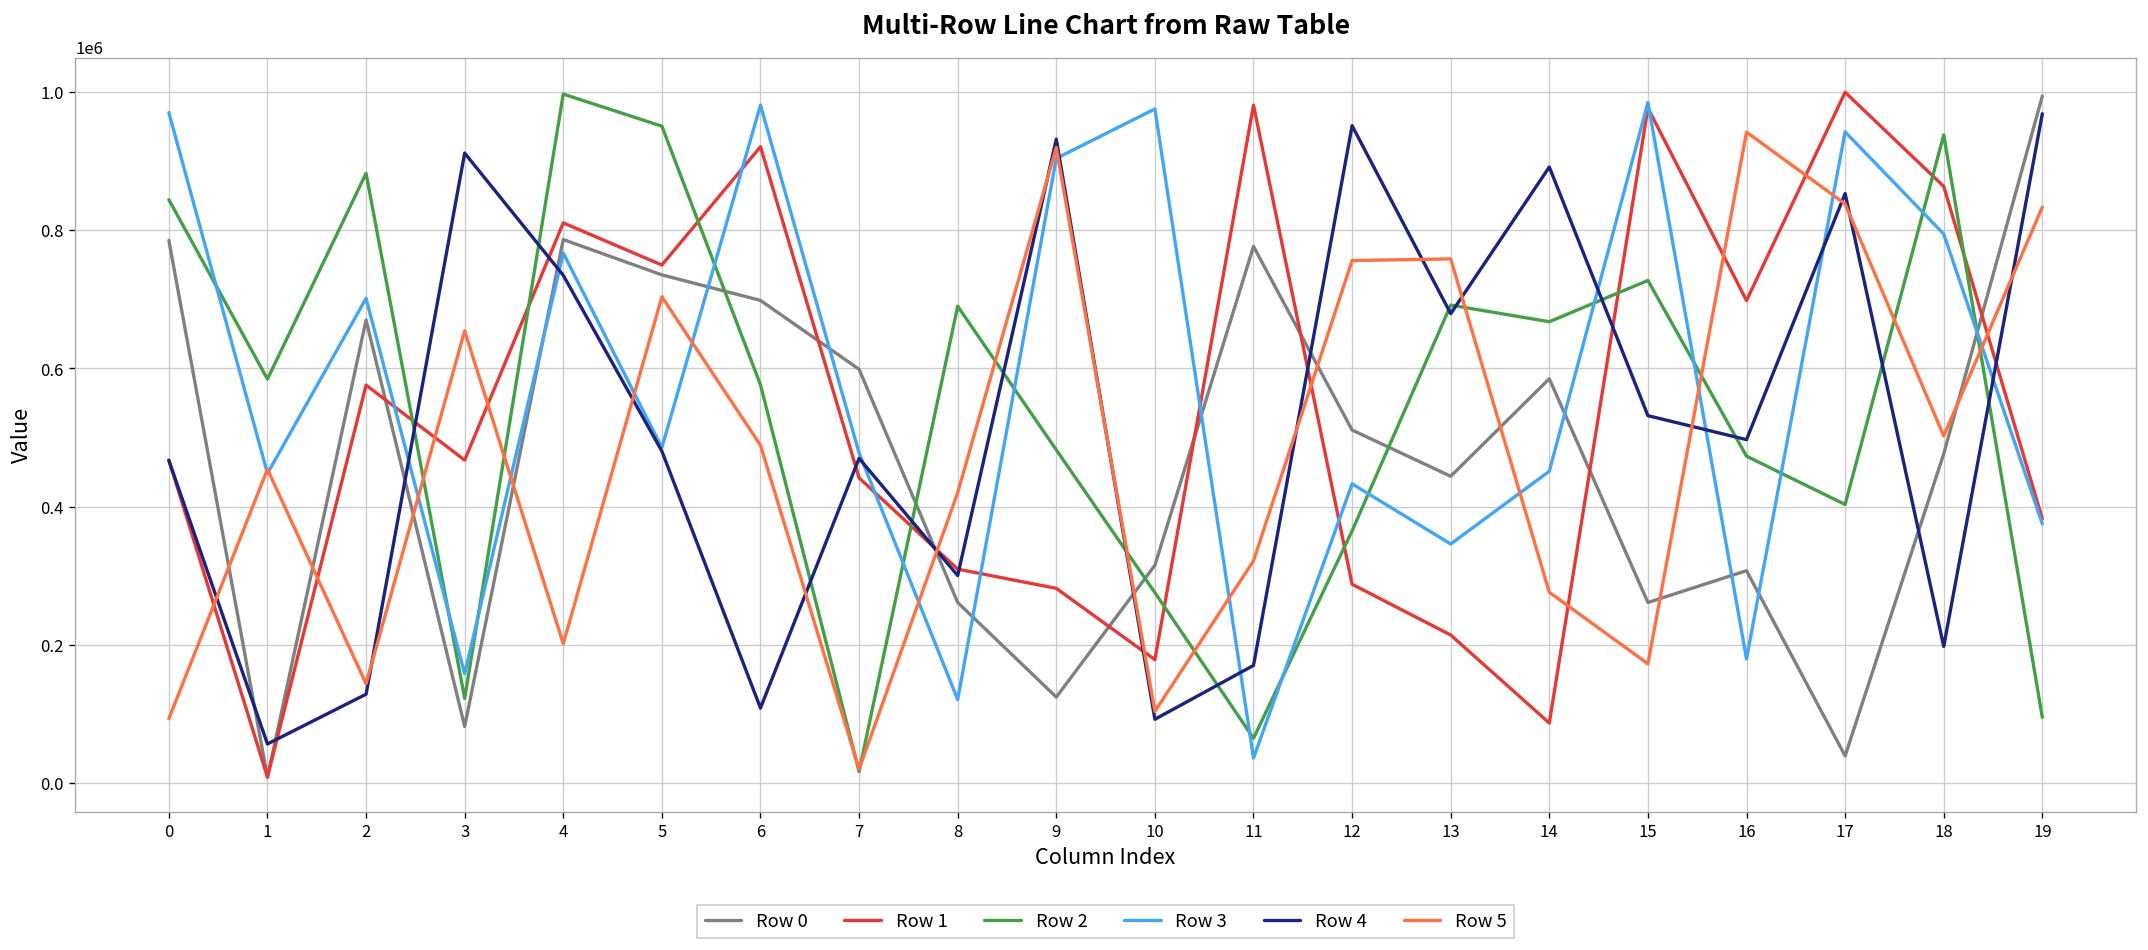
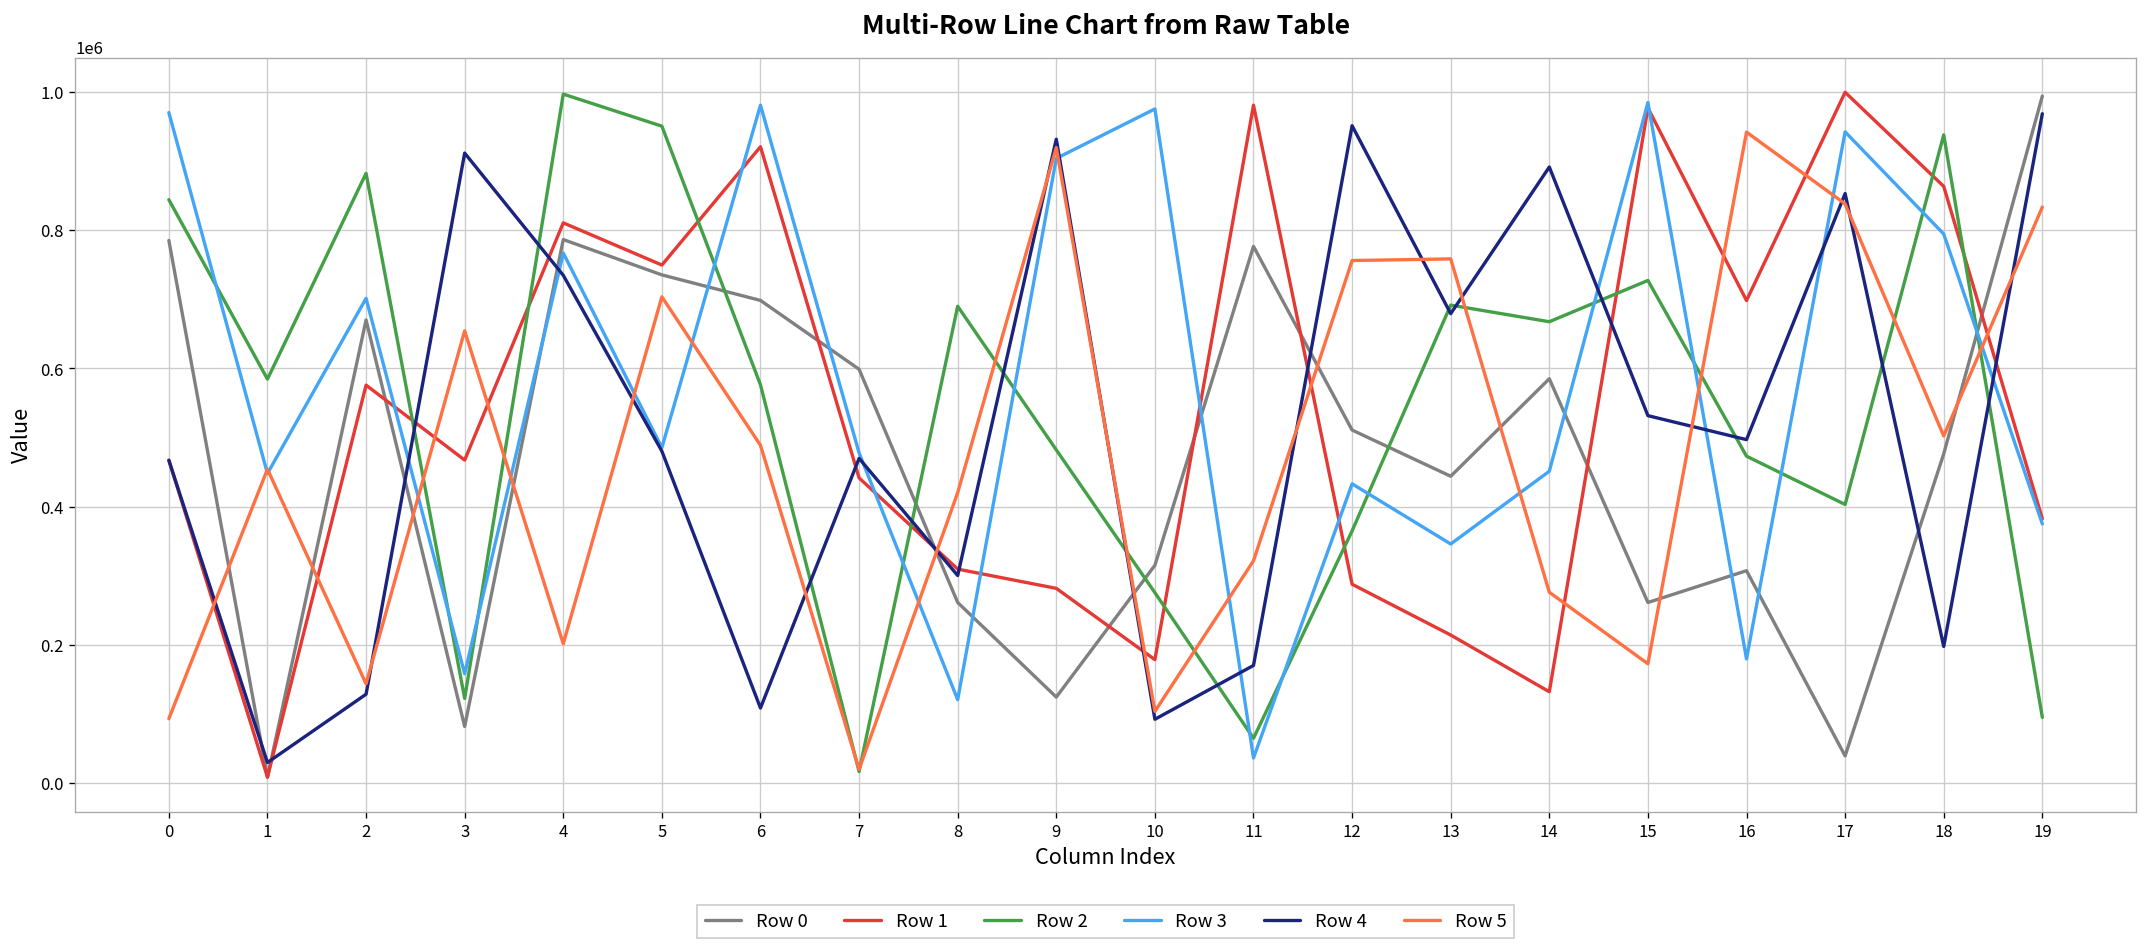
  {
    "Row 0": {
      "0": 790000,
      "2": 670000,
      "3": 80000,
      "4": 790000,
      "5": 740000,
      "6": 700000,
      "7": 600000,
      "8": 260000,
      "9": 120000,
      "10": 320000,
      "11": 780000,
      "12": 510000,
      "13": 440000,
      "14": 590000,
      "15": 260000,
      "16": 310000,
      "17": 40000,
      "18": 480000,
      "19": 990000
    },
    "Row 1": {
      "2": 580000,
      "3": 470000,
      "4": 810000,
      "5": 750000,
      "6": 920000,
      "7": 440000,
      "8": 310000,
      "9": 280000,
      "10": 180000,
      "11": 980000,
      "12": 290000,
      "13": 210000,
-     "14": 90000,
+     "14": 130000,
      "15": 980000,
      "16": 700000,
      "17": 1000000,
      "18": 860000,
      "19": 380000
    },
    "Row 2": {
      "0": 840000,
      "1": 580000,
      "2": 880000,
      "3": 120000,
      "4": 1000000,
      "5": 950000,
      "6": 580000,
      "8": 690000,
      "9": 480000,
      "10": 280000,
      "11": 70000,
      "12": 370000,
      "13": 690000,
      "14": 670000,
      "15": 730000,
      "16": 470000,
      "17": 400000,
      "18": 940000,
      "19": 100000
    },
    "Row 3": {
      "0": 970000,
      "1": 450000,
      "2": 700000,
      "3": 160000,
      "4": 770000,
      "5": 490000,
      "6": 980000,
      "7": 480000,
      "8": 120000,
      "9": 900000,
      "10": 980000,
      "11": 40000,
      "12": 430000,
      "13": 350000,
      "14": 450000,
      "15": 980000,
      "16": 180000,
      "17": 940000,
      "18": 790000,
      "19": 380000
    },
    "Row 4": {
-     "1": 60000,
+     "1": 30000,
      "2": 130000,
      "3": 910000,
      "4": 730000,
      "5": 480000,
      "6": 110000,
      "7": 470000,
      "8": 300000,
      "9": 930000,
      "10": 90000,
      "11": 170000,
      "12": 950000,
      "13": 680000,
      "14": 890000,
      "15": 530000,
      "16": 500000,
      "17": 850000,
      "18": 200000,
      "19": 970000
    },
    "Row 5": {
      "0": 90000,
      "1": 450000,
      "2": 140000,
      "3": 650000,
      "4": 200000,
      "5": 700000,
      "6": 490000,
      "8": 420000,
      "9": 920000,
      "10": 100000,
      "11": 320000,
      "12": 760000,
      "13": 760000,
      "14": 280000,
      "15": 170000,
      "16": 940000,
      "17": 840000,
      "18": 500000,
      "19": 830000
    }
  }
